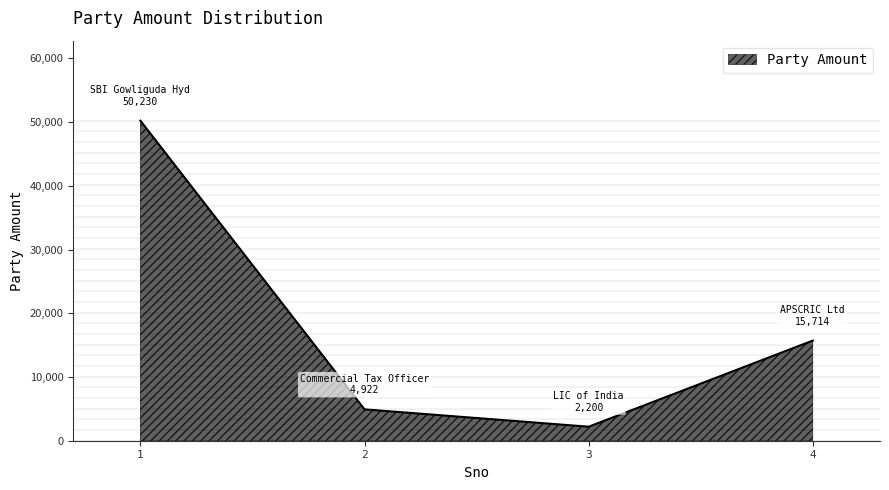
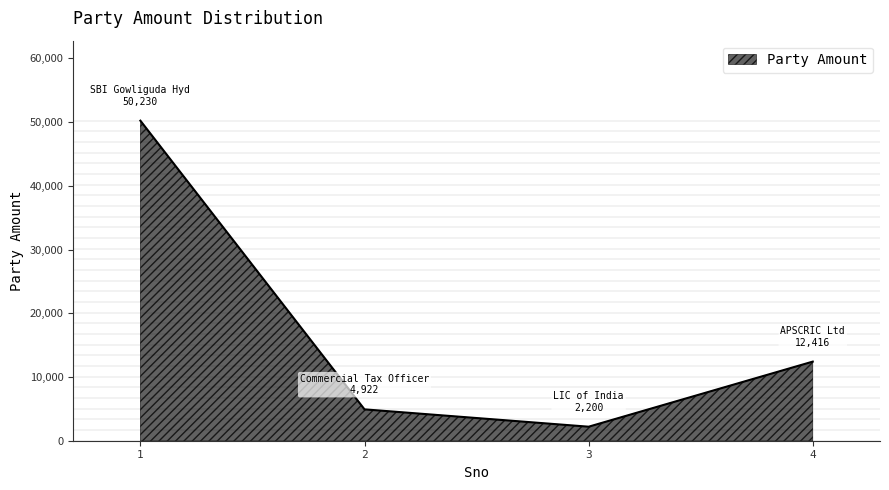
  {
-   "4": "15,714"
+   "4": "12,416"
  }
